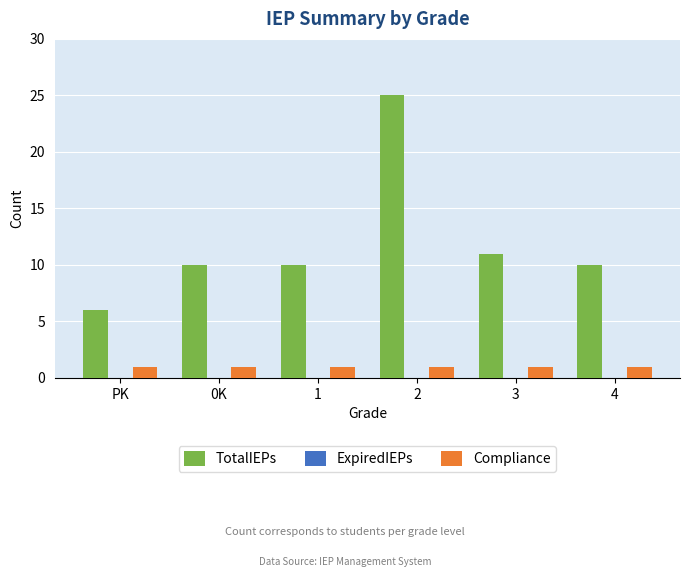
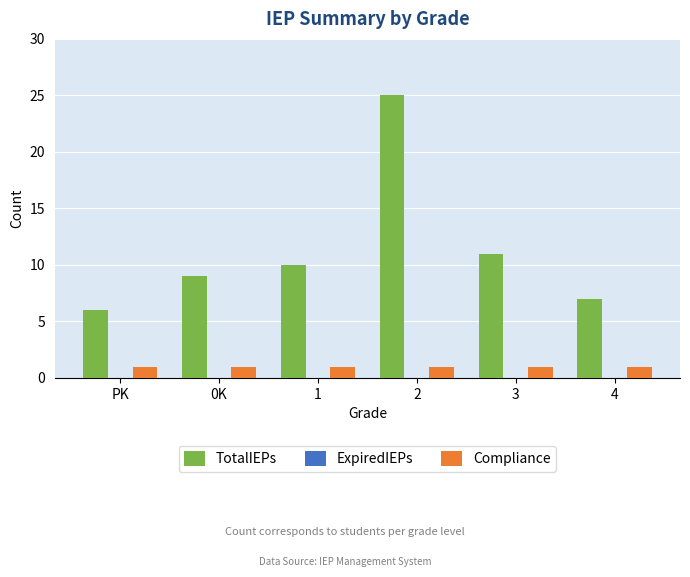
  {
    "TotalIEPs": {
      "PK": 6,
-     "0K": 10,
+     "0K": 9,
      "1": 10,
      "2": 25,
      "3": 11,
-     "4": 10
+     "4": 7
    },
    "ExpiredIEPs": {
      "PK": 0,
      "0K": 0,
      "1": 0,
      "2": 0,
      "3": 0,
      "4": 0
    },
    "Compliance": {
      "PK": 1,
      "0K": 1,
      "1": 1,
      "2": 1,
      "3": 1,
      "4": 1
    }
  }
